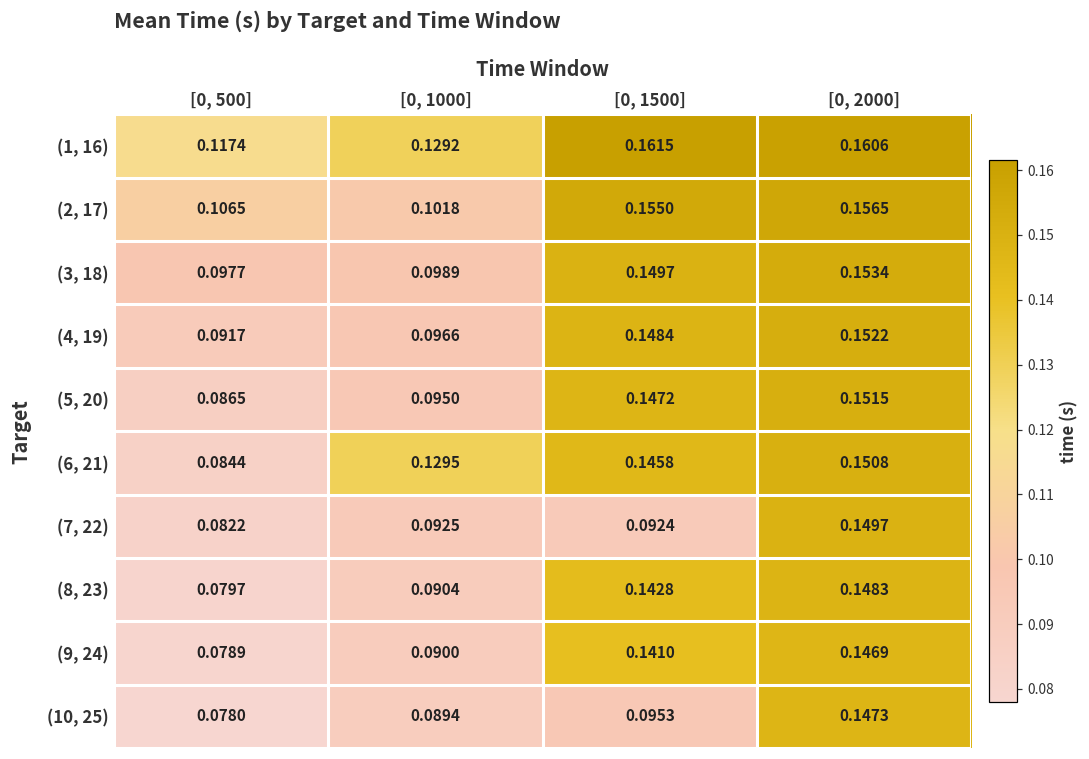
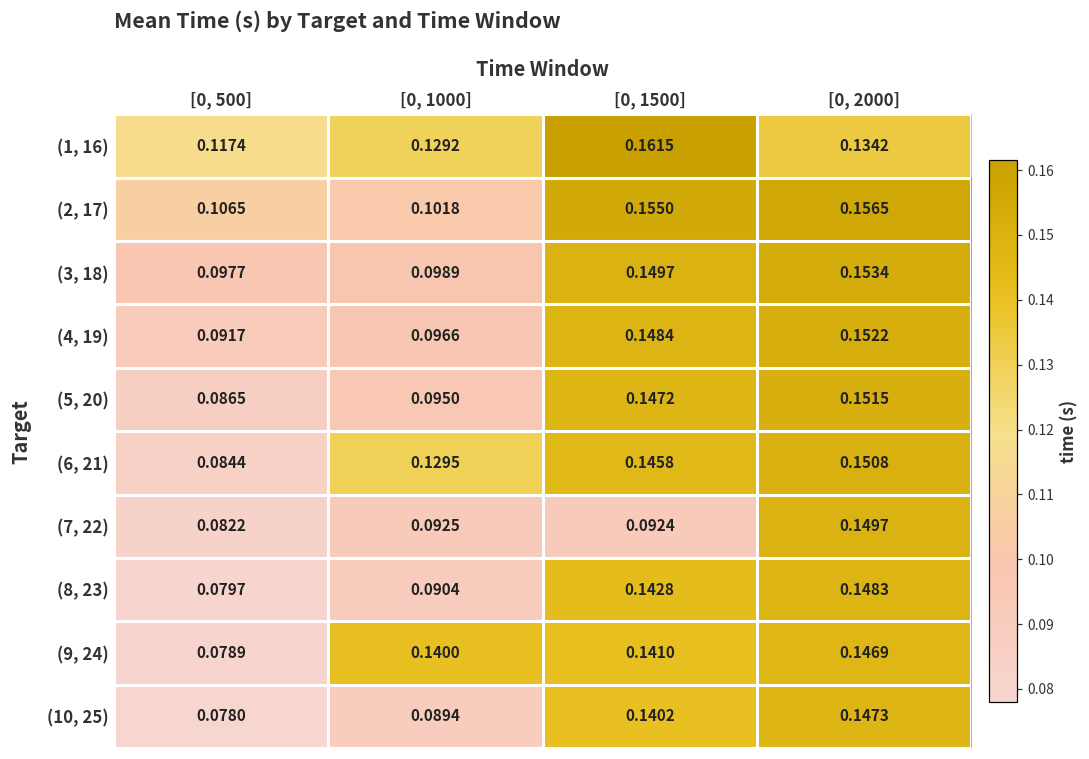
  {
    "(1, 16)": {
      "[0, 500]": 0.1174,
      "[0, 1000]": 0.1292,
      "[0, 1500]": 0.1615,
-     "[0, 2000]": 0.1606
+     "[0, 2000]": 0.1342
    },
    "(2, 17)": {
      "[0, 500]": 0.1065,
      "[0, 1000]": 0.1018,
      "[0, 1500]": 0.1550,
      "[0, 2000]": 0.1565
    },
    "(3, 18)": {
      "[0, 500]": 0.0977,
      "[0, 1000]": 0.0989,
      "[0, 1500]": 0.1497,
      "[0, 2000]": 0.1534
    },
    "(4, 19)": {
      "[0, 500]": 0.0917,
      "[0, 1000]": 0.0966,
      "[0, 1500]": 0.1484,
      "[0, 2000]": 0.1522
    },
    "(5, 20)": {
      "[0, 500]": 0.0865,
      "[0, 1000]": 0.0950,
      "[0, 1500]": 0.1472,
      "[0, 2000]": 0.1515
    },
    "(6, 21)": {
      "[0, 500]": 0.0844,
      "[0, 1000]": 0.1295,
      "[0, 1500]": 0.1458,
      "[0, 2000]": 0.1508
    },
    "(7, 22)": {
      "[0, 500]": 0.0822,
      "[0, 1000]": 0.0925,
      "[0, 1500]": 0.0924,
      "[0, 2000]": 0.1497
    },
    "(8, 23)": {
      "[0, 500]": 0.0797,
      "[0, 1000]": 0.0904,
      "[0, 1500]": 0.1428,
      "[0, 2000]": 0.1483
    },
    "(9, 24)": {
      "[0, 500]": 0.0789,
-     "[0, 1000]": 0.0900,
+     "[0, 1000]": 0.1400,
      "[0, 1500]": 0.1410,
      "[0, 2000]": 0.1469
    },
    "(10, 25)": {
      "[0, 500]": 0.0780,
      "[0, 1000]": 0.0894,
-     "[0, 1500]": 0.0953,
+     "[0, 1500]": 0.1402,
      "[0, 2000]": 0.1473
    }
  }
